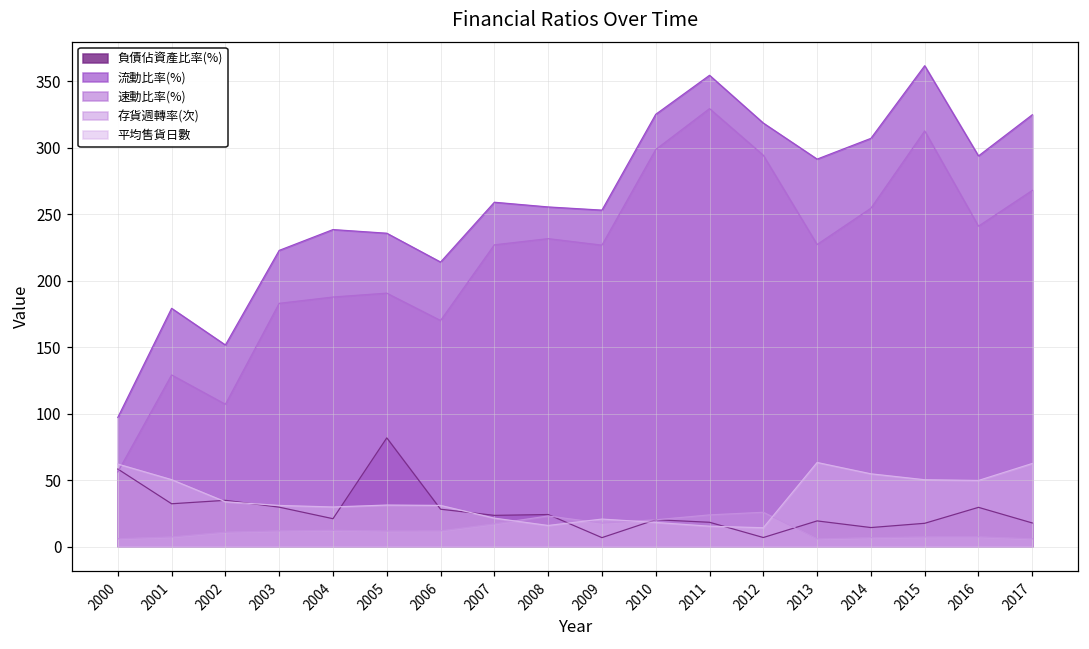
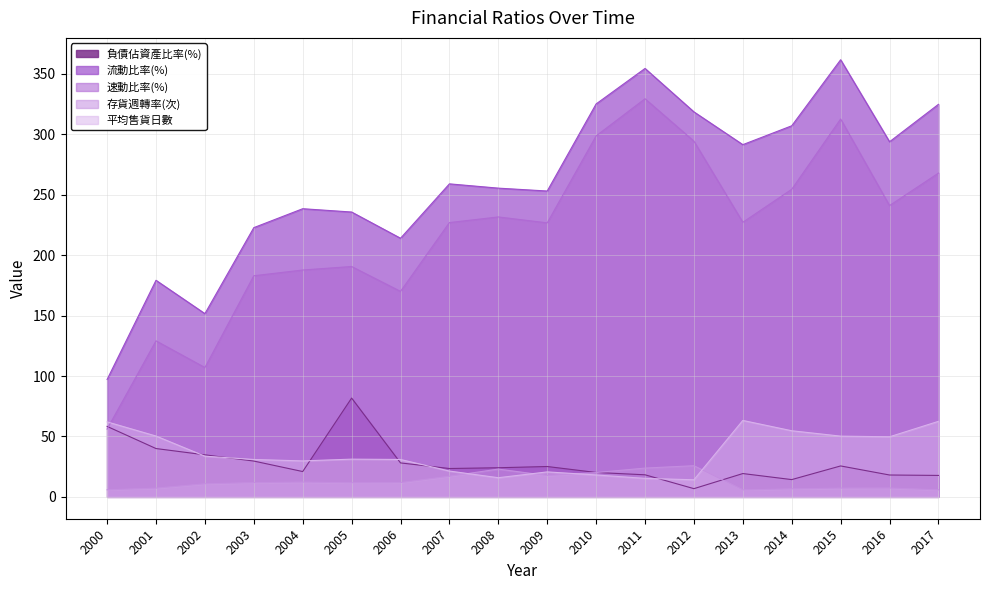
  {
    "負債佔資產比率(%)": {
      "2000": 58,
-     "2001": 32,
+     "2001": 40,
      "2004": 21,
      "2005": 82,
      "2006": 28,
      "2007": 23,
-     "2009": 7,
+     "2009": 25,
      "2011": 18,
      "2012": 7,
      "2013": 19,
      "2014": 14,
-     "2015": 18,
-     "2016": 30,
+     "2015": 26,
+     "2016": 18,
      "2017": 18
    }
  }
